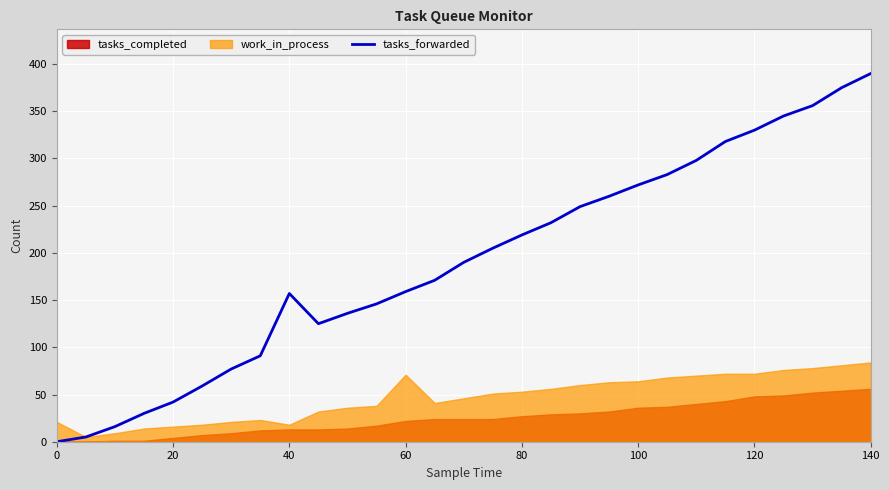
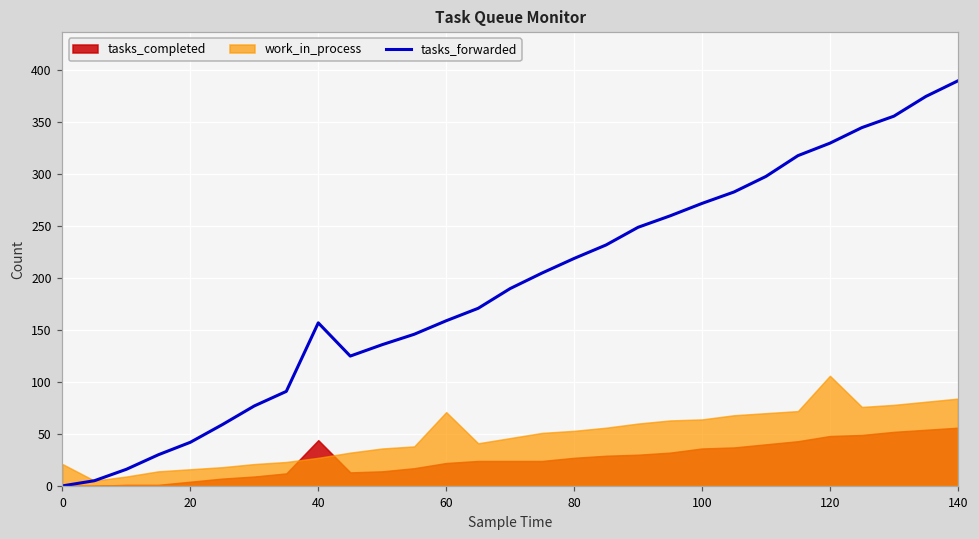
  {
    "tasks_forwarded": {
      "20": 40,
      "40": 160,
      "60": 160,
      "80": 220,
      "100": 270,
      "120": 330,
      "140": 390
    },
    "tasks_completed": {
      "20": 0,
-     "40": 10,
+     "40": 40,
      "60": 20,
      "80": 30,
      "100": 40,
      "120": 50,
      "140": 60
    },
    "work_in_process": {
      "0": 20,
      "20": 20,
-     "40": 20,
+     "40": 30,
      "60": 70,
      "80": 50,
      "100": 60,
-     "120": 70,
+     "120": 110,
      "140": 80
    }
  }
